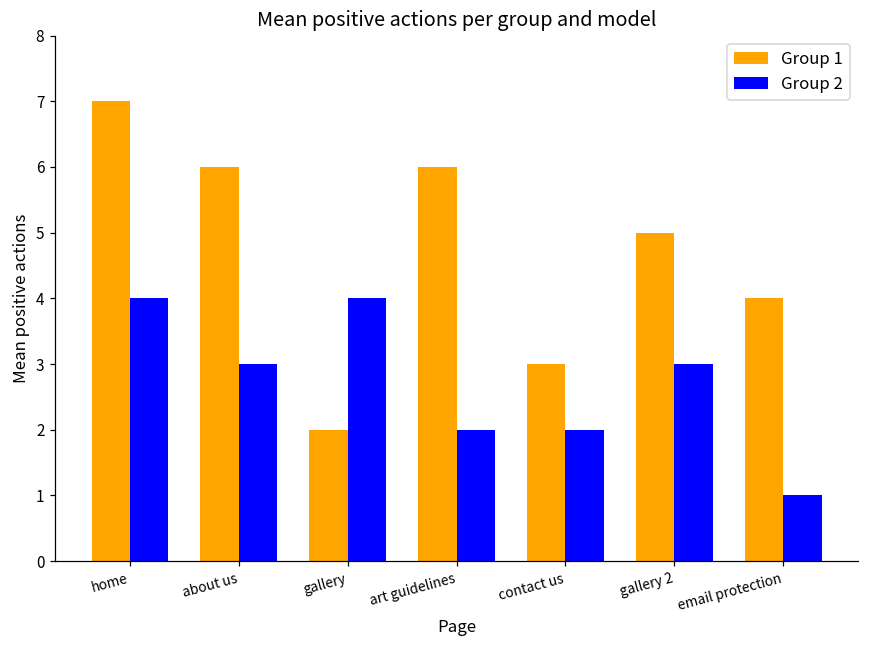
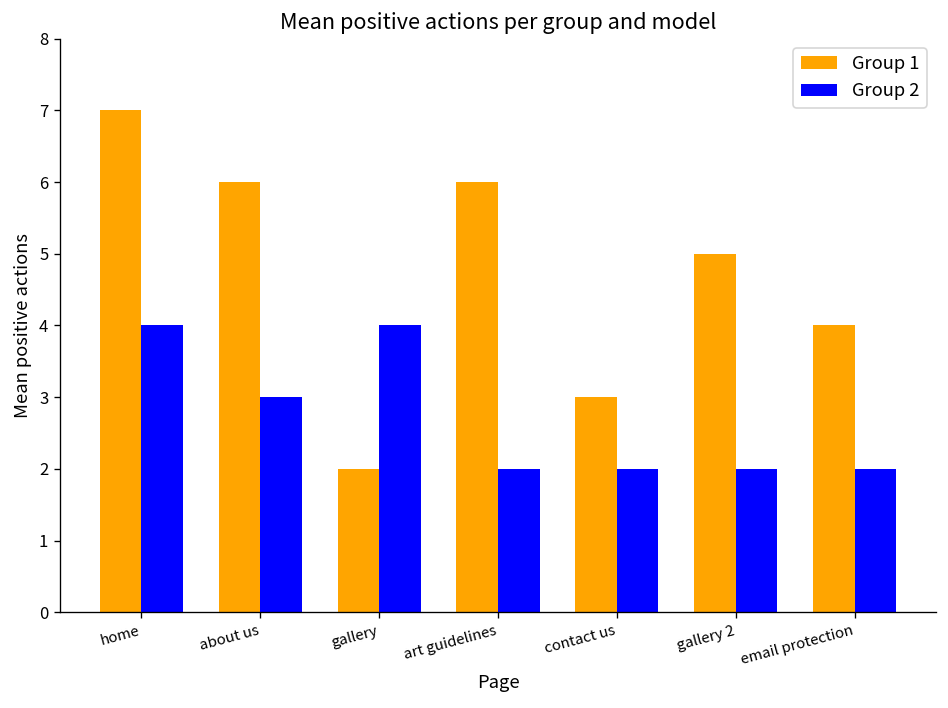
  {
    "Group 1": {
      "home": 7,
      "about us": 6,
      "gallery": 2,
      "art guidelines": 6,
      "contact us": 3,
      "gallery 2": 5,
      "email protection": 4
    },
    "Group 2": {
      "home": 4,
      "about us": 3,
      "gallery": 4,
      "art guidelines": 2,
      "contact us": 2,
-     "gallery 2": 3,
-     "email protection": 1
+     "gallery 2": 2,
+     "email protection": 2
    }
  }
